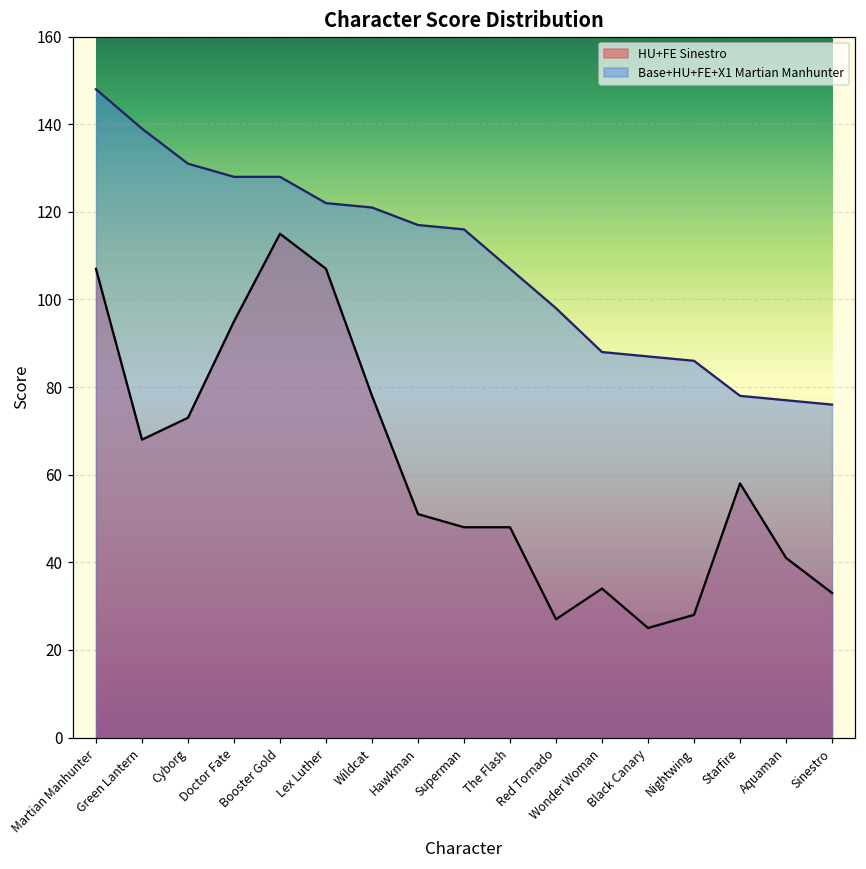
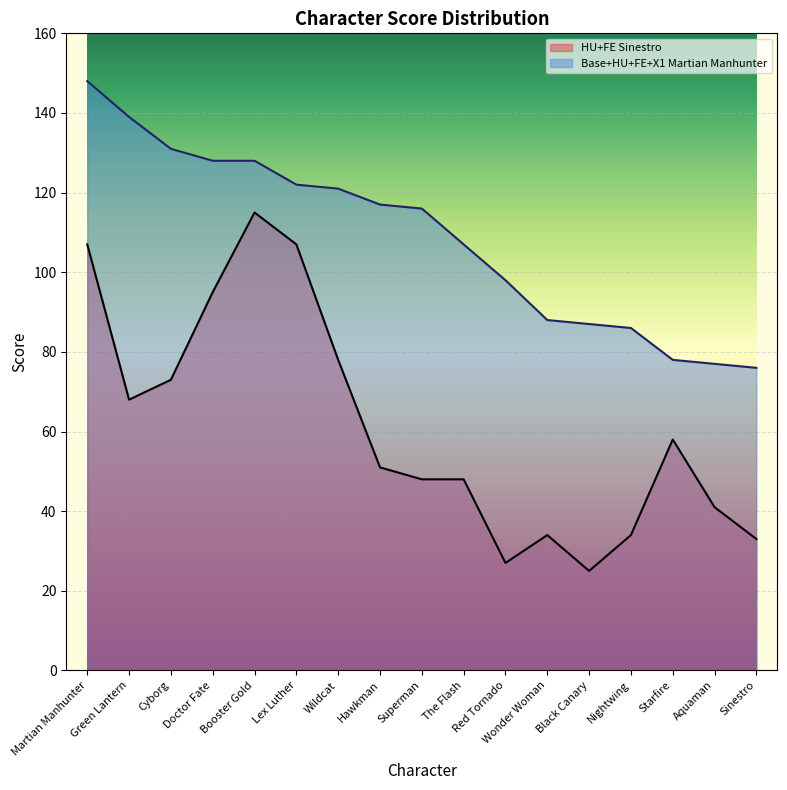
  {
    "HU+FE Sinestro": {
      "Martian Manhunter": 107,
      "Green Lantern": 68,
      "Cyborg": 73,
      "Doctor Fate": 95,
      "Booster Gold": 115,
      "Lex Luther": 107,
      "Wildcat": 78,
      "Hawkman": 51,
      "Superman": 48,
      "The Flash": 48,
      "Red Tornado": 27,
      "Wonder Woman": 34,
      "Black Canary": 25,
-     "Nightwing": 28,
+     "Nightwing": 34,
      "Starfire": 58,
      "Aquaman": 41,
      "Sinestro": 33
    },
    "Base+HU+FE+X1 Martian Manhunter": {
      "Martian Manhunter": 148,
      "Green Lantern": 139,
      "Cyborg": 131,
      "Doctor Fate": 128,
      "Booster Gold": 128,
      "Lex Luther": 122,
      "Wildcat": 121,
      "Hawkman": 117,
      "Superman": 116,
      "The Flash": 107,
      "Red Tornado": 98,
      "Wonder Woman": 88,
      "Black Canary": 87,
      "Nightwing": 86,
      "Starfire": 78,
      "Aquaman": 77,
      "Sinestro": 76
    }
  }
